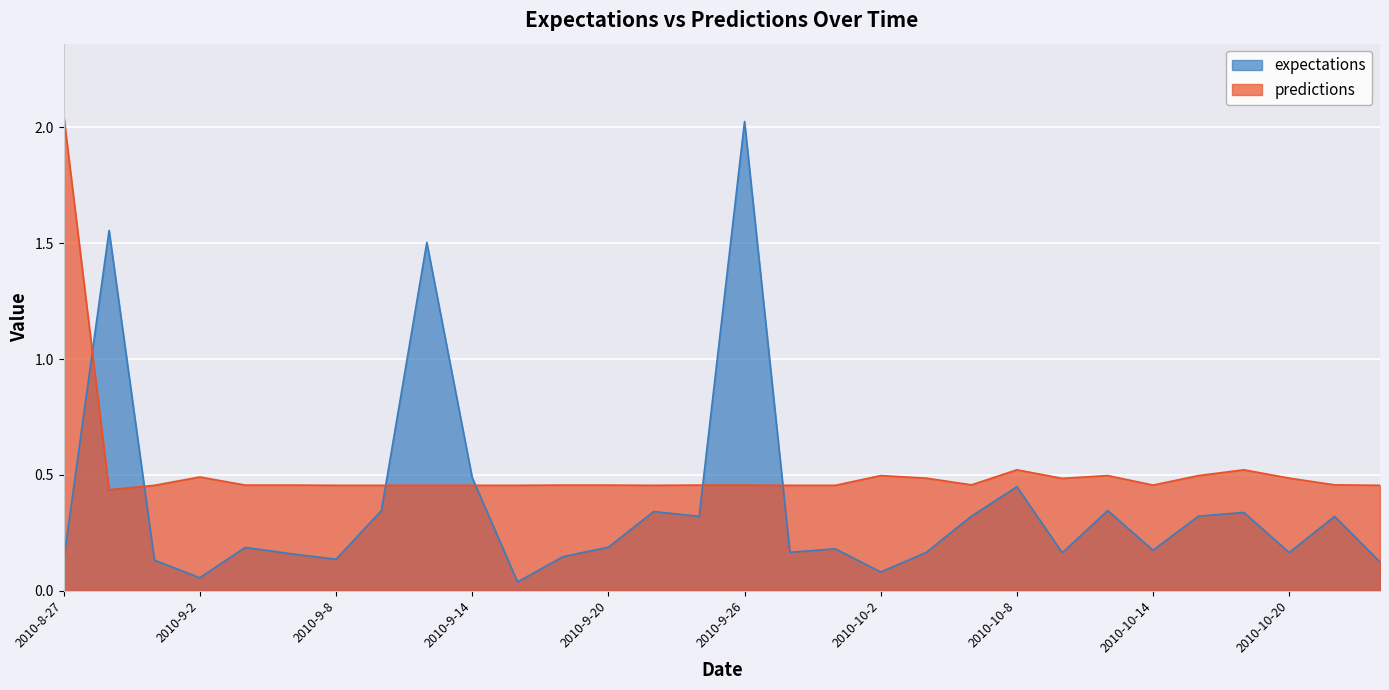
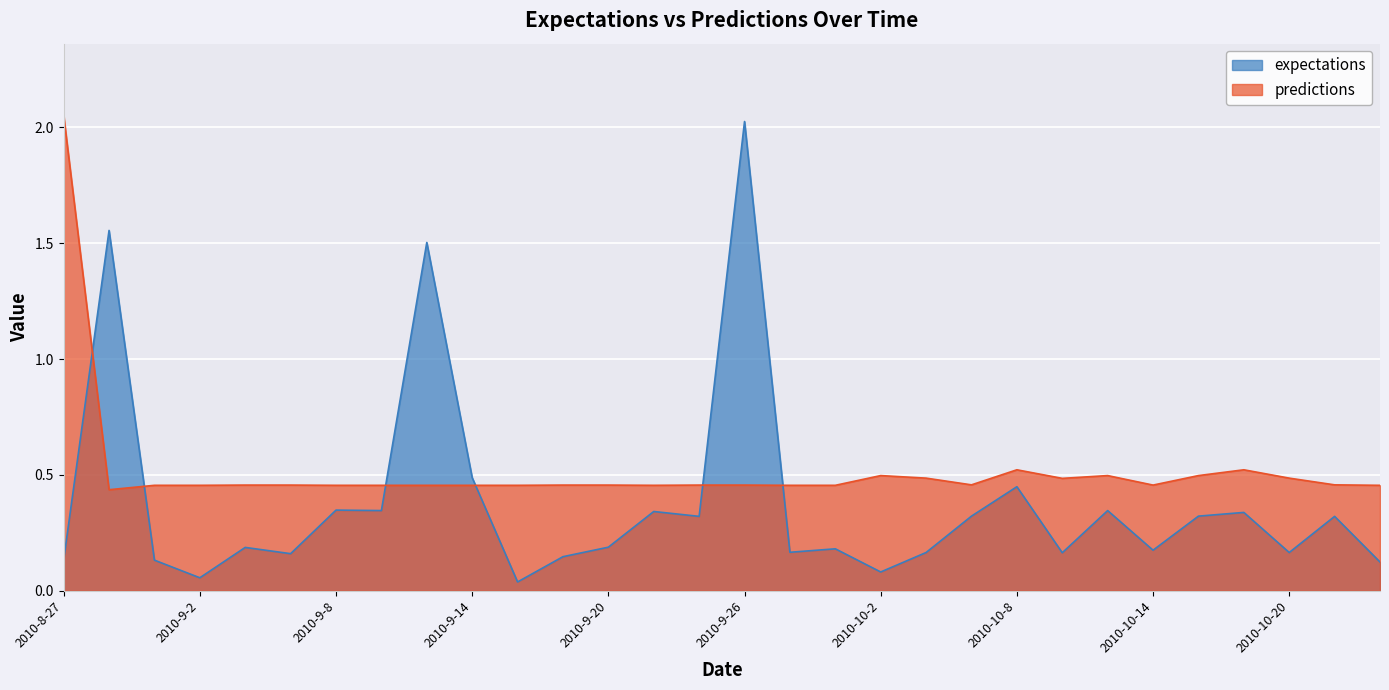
  {
    "expectations": {
      "2010-8-27": 0.13,
      "2010-9-2": 0.06,
-     "2010-9-8": 0.14,
+     "2010-9-8": 0.35,
      "2010-9-14": 0.49,
      "2010-9-20": 0.19,
      "2010-9-26": 2.03,
      "2010-10-2": 0.08,
      "2010-10-8": 0.45,
      "2010-10-14": 0.18,
      "2010-10-20": 0.17
    },
    "predictions": {
      "2010-8-27": 2.05,
-     "2010-9-2": 0.49,
+     "2010-9-2": 0.46,
      "2010-9-8": 0.46,
      "2010-9-14": 0.46,
      "2010-9-20": 0.46,
      "2010-9-26": 0.46,
      "2010-10-2": 0.50,
      "2010-10-8": 0.52,
      "2010-10-14": 0.46,
      "2010-10-20": 0.49
    }
  }
